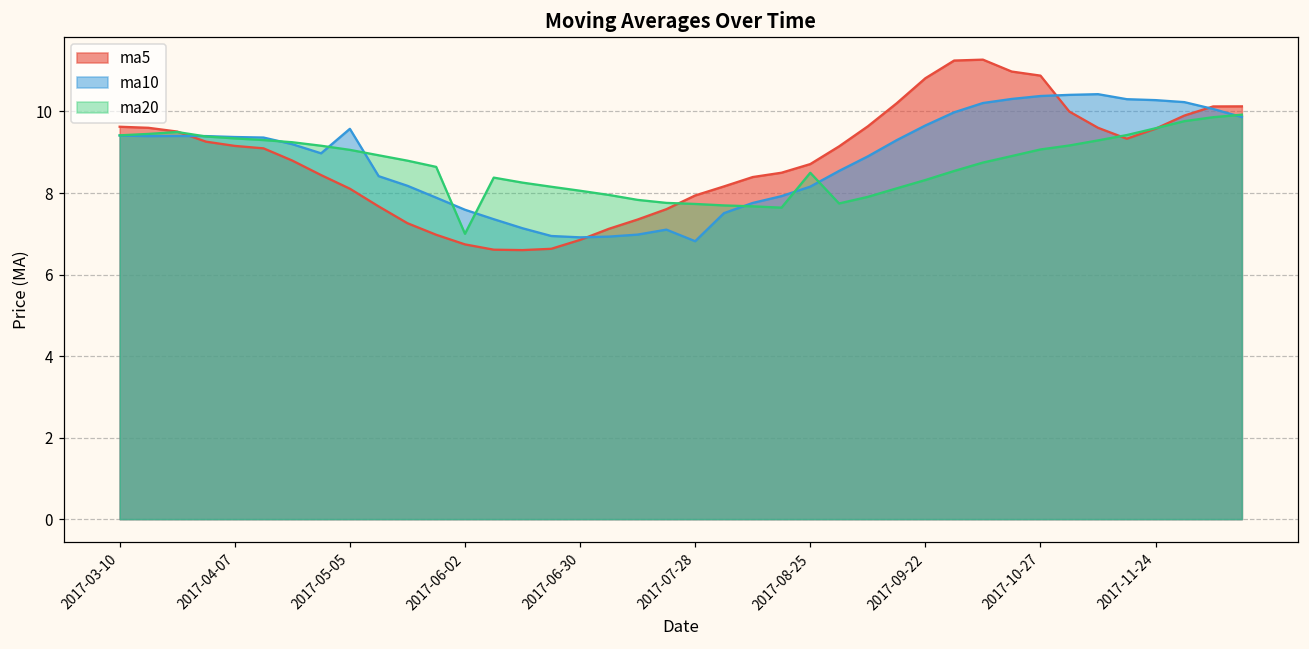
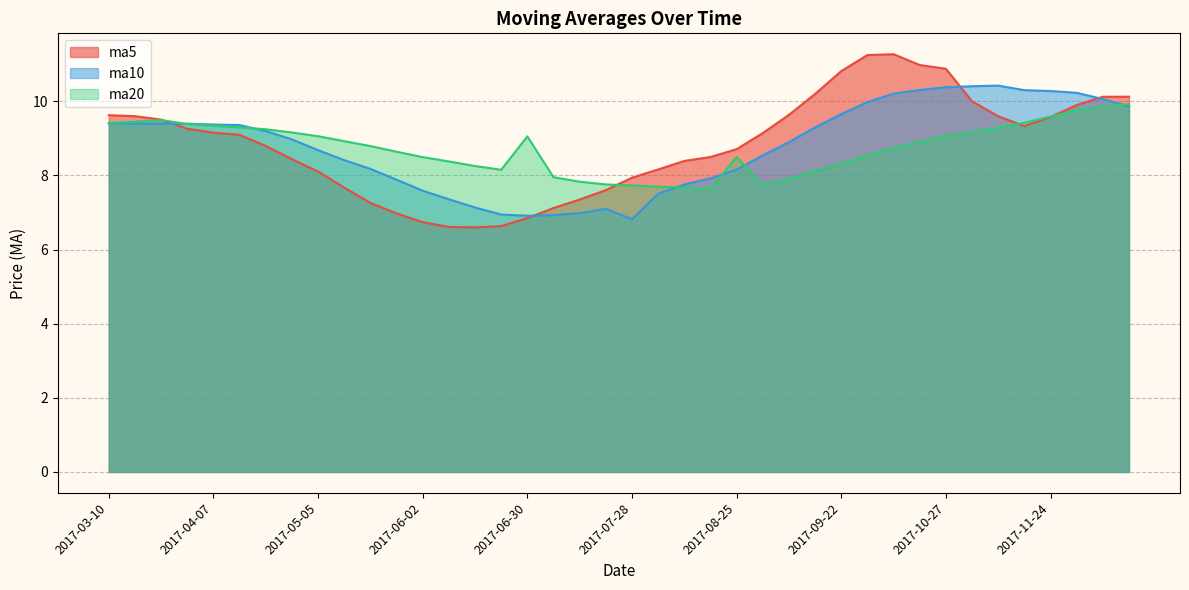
  {
    "ma5": {
      "2017-03-10": 9.6,
      "2017-04-07": 9.2,
      "2017-05-05": 8.1,
      "2017-06-02": 6.7,
      "2017-07-28": 7.9,
      "2017-08-25": 8.7,
      "2017-09-22": 10.8,
      "2017-10-27": 10.9
    },
    "ma10": {
-     "2017-05-05": 9.6,
+     "2017-05-05": 8.7,
      "2017-06-02": 7.6,
      "2017-07-28": 6.8,
      "2017-08-25": 8.2,
      "2017-09-22": 9.7,
      "2017-10-27": 10.4,
      "2017-11-24": 10.3
    },
    "ma20": {
      "2017-05-05": 9.1,
-     "2017-06-02": 7.0,
-     "2017-06-30": 8.1,
+     "2017-06-02": 8.5,
+     "2017-06-30": 9.1,
      "2017-07-28": 7.7,
      "2017-08-25": 8.5,
      "2017-09-22": 8.3,
      "2017-10-27": 9.1
    }
  }
